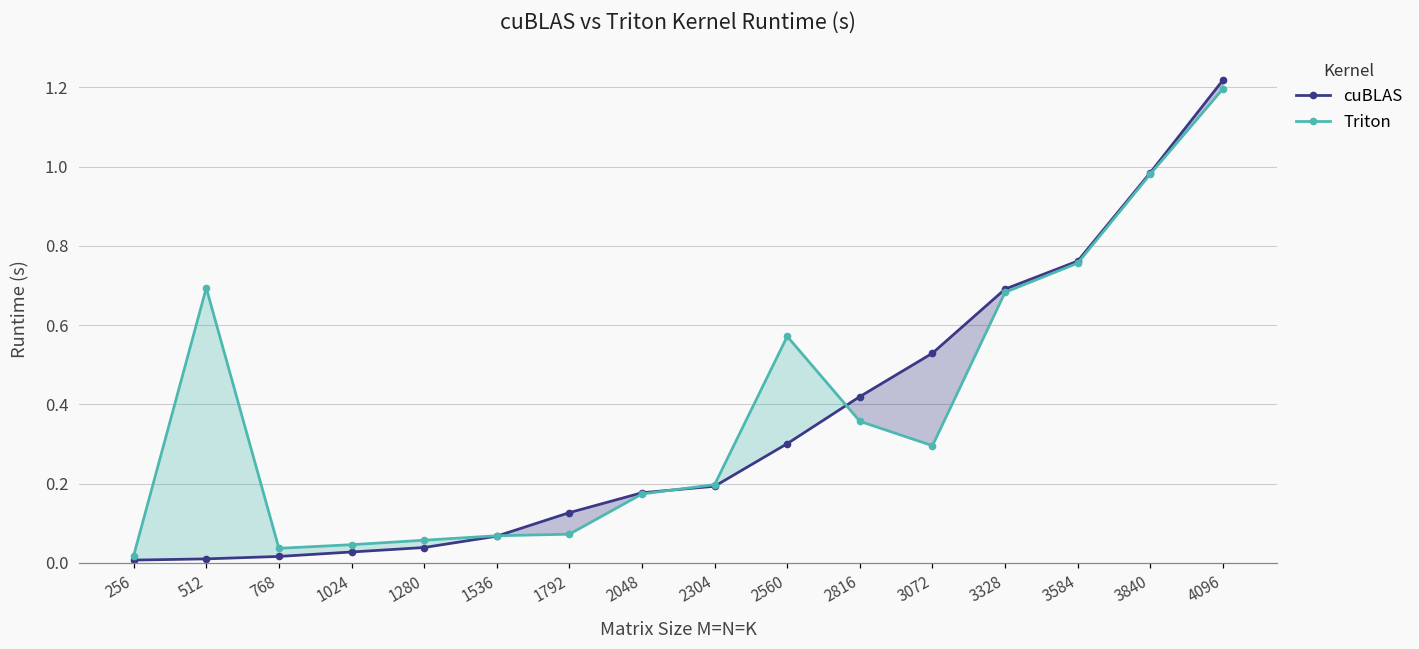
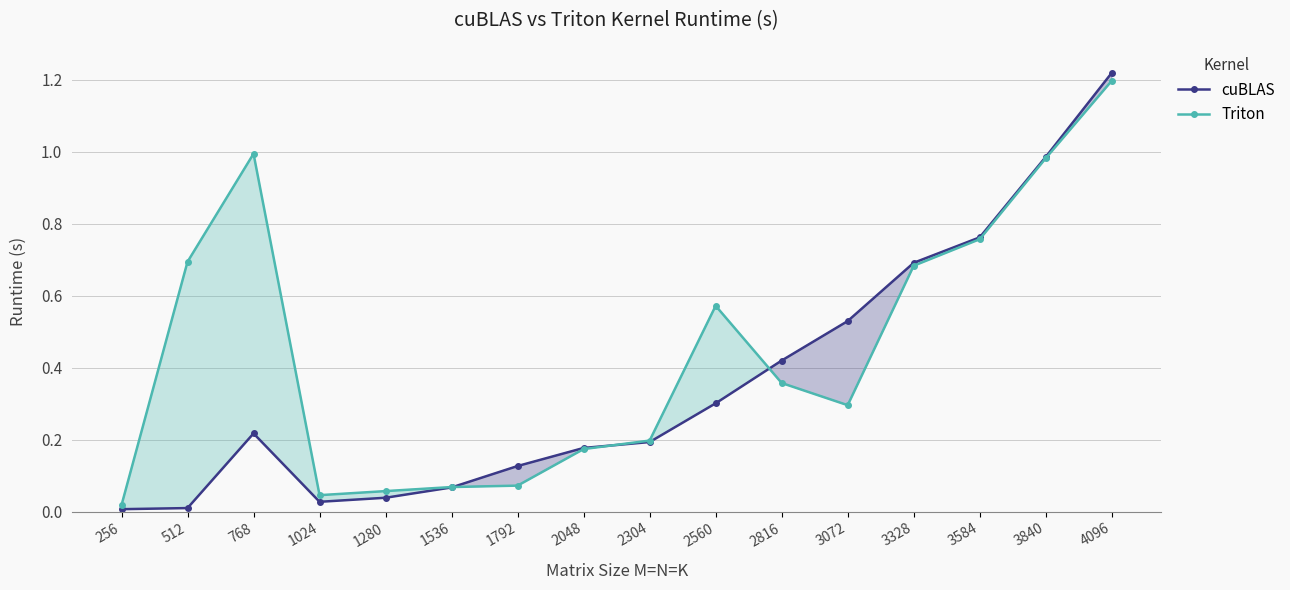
  {
    "cuBLAS": {
      "256": 0.01,
      "512": 0.01,
-     "768": 0.02,
+     "768": 0.22,
      "1024": 0.03,
      "1280": 0.04,
      "1792": 0.13,
      "2560": 0.30,
      "2816": 0.42,
      "3072": 0.53,
      "3328": 0.69,
      "4096": 1.22
    },
    "Triton": {
      "256": 0.02,
      "512": 0.69,
-     "768": 0.04,
+     "768": 0.99,
      "1024": 0.05,
      "1280": 0.06,
      "1792": 0.07,
      "2560": 0.57,
      "2816": 0.36,
      "3072": 0.30,
      "3328": 0.68,
      "4096": 1.20
    }
  }
